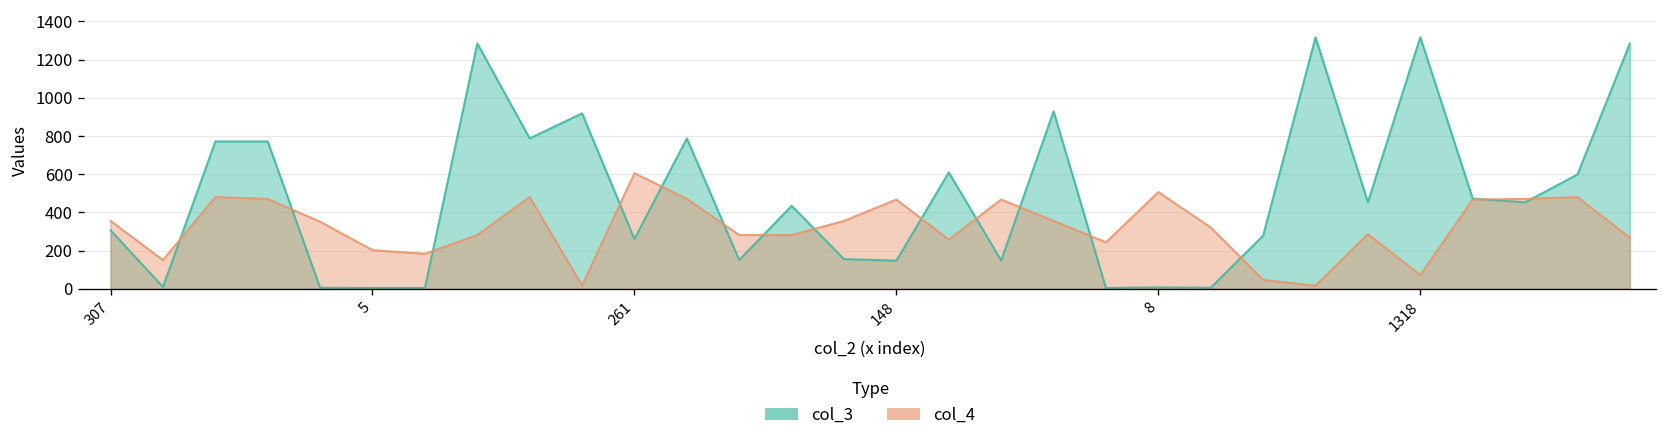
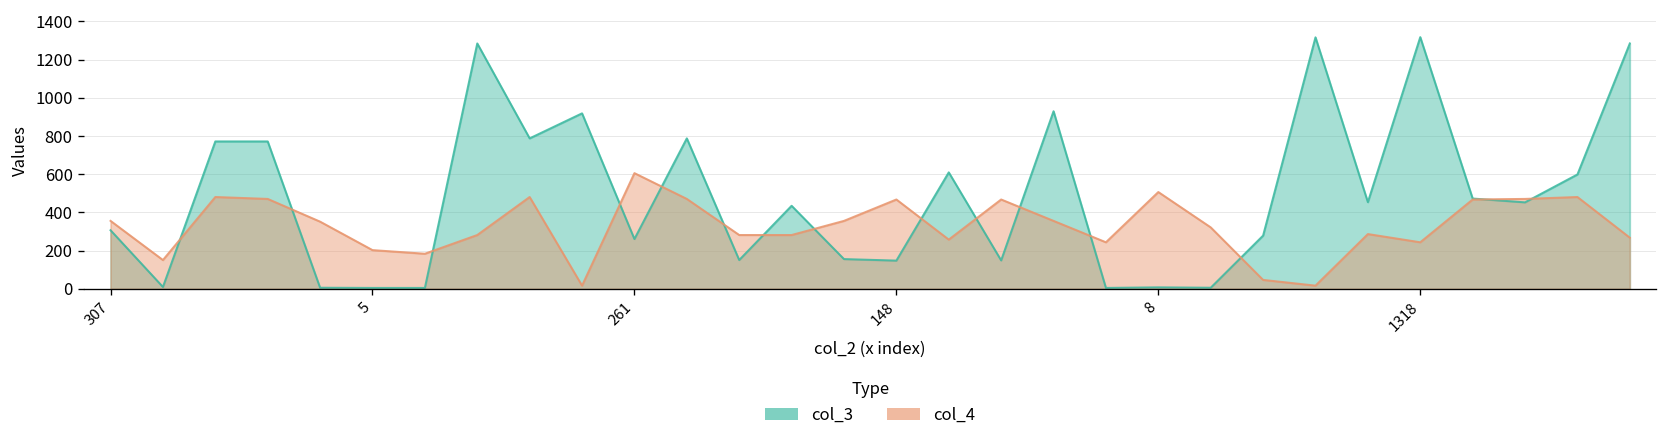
  {
    "col_3": {
      "261": 260,
      "148": 150,
      "8": 10,
      "1318": 1320
    },
    "col_4": {
      "261": 610,
      "148": 470,
      "8": 510,
-     "1318": 70
+     "1318": 240
    }
  }
